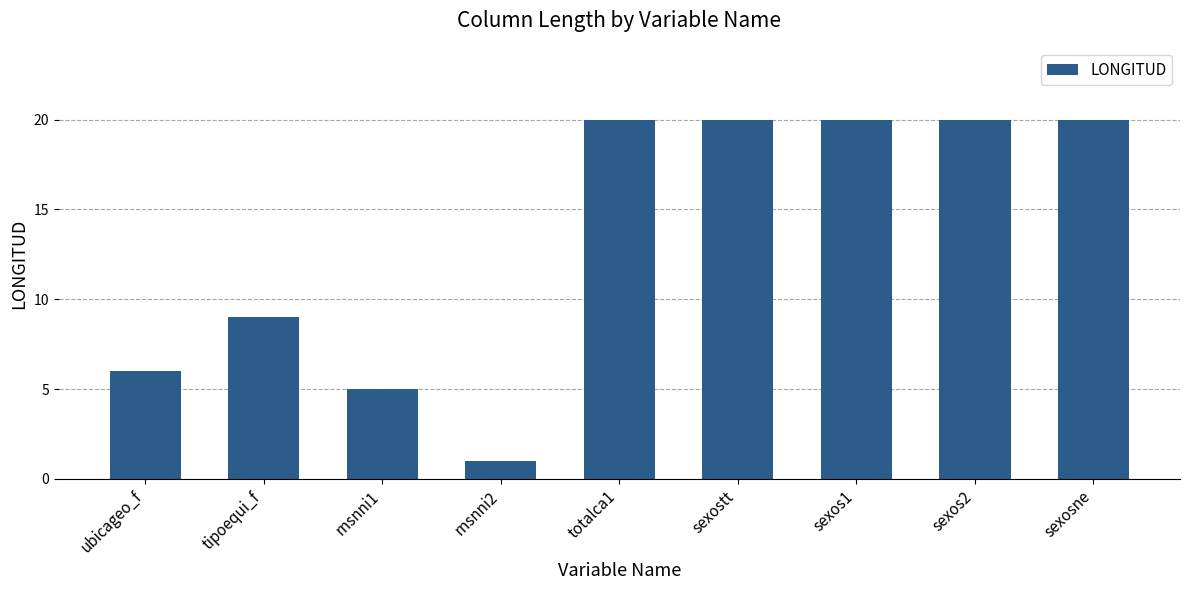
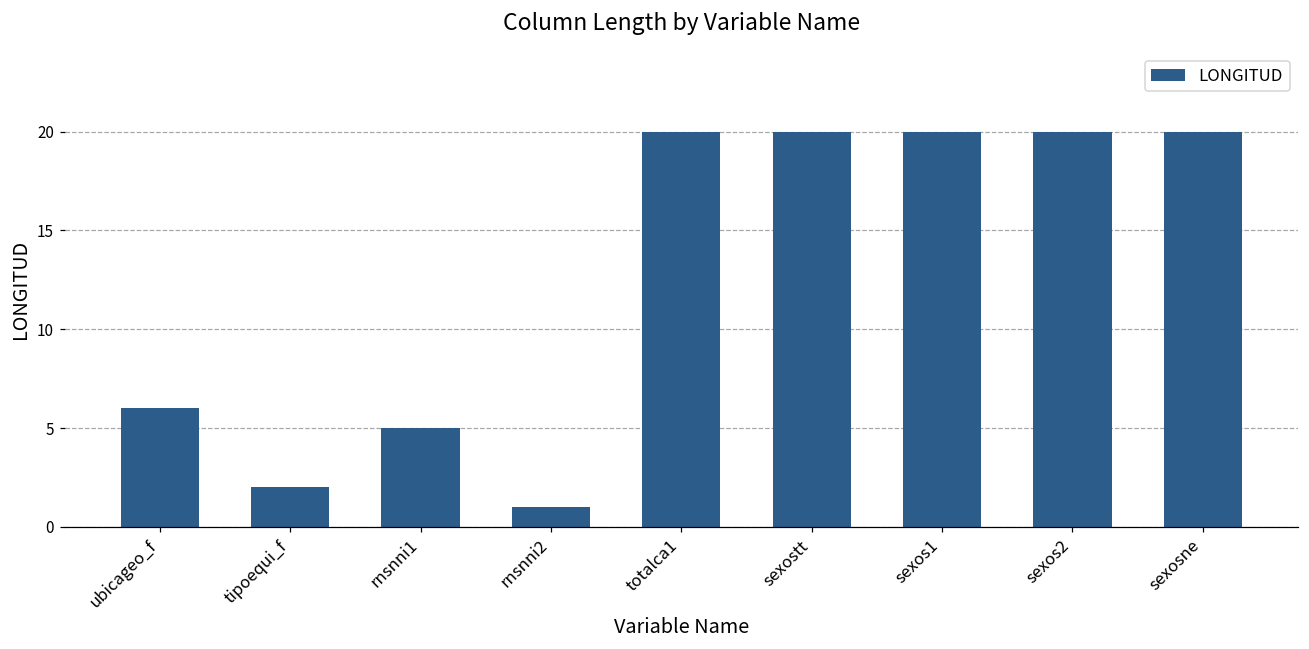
  {
    "ubicageo_f": 6,
-   "tipoequi_f": 9,
+   "tipoequi_f": 2,
    "rnsnni1": 5,
    "rnsnni2": 1,
    "totalca1": 20,
    "sexostt": 20,
    "sexos1": 20,
    "sexos2": 20,
    "sexosne": 20
  }
